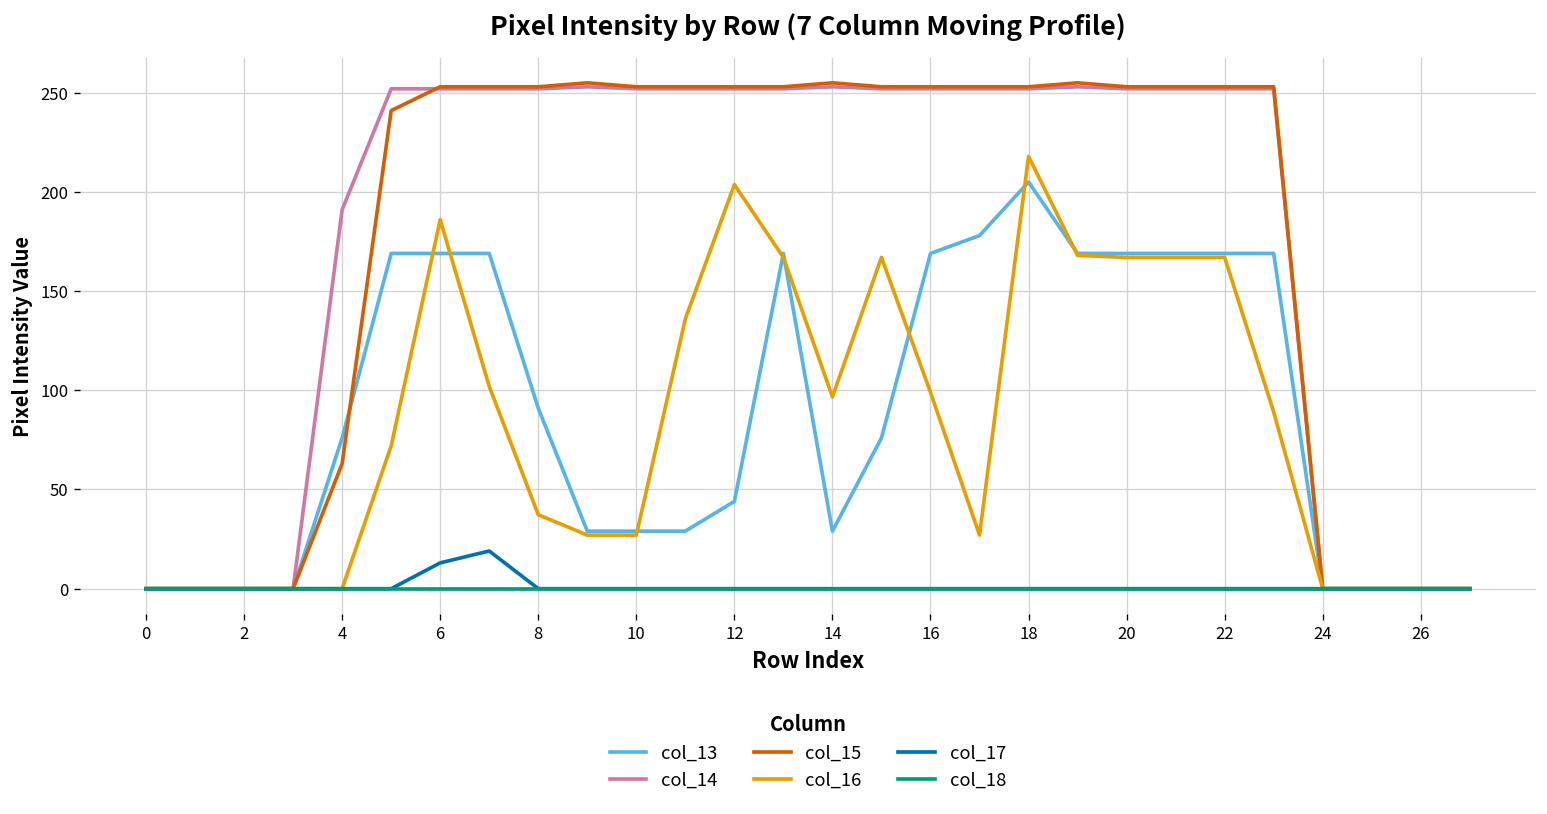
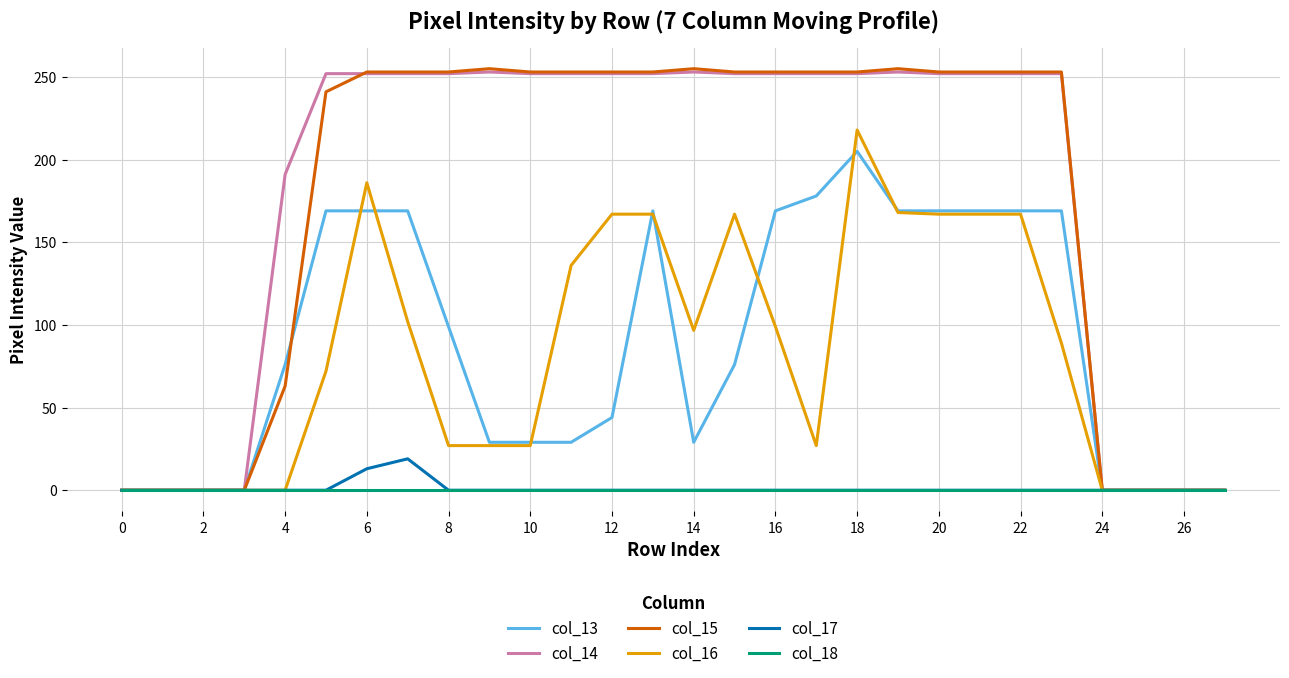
  {
    "col_13": {
      "4": 76,
      "6": 169,
-     "8": 91,
+     "8": 99,
      "10": 29,
      "12": 44,
      "14": 29,
      "16": 169,
      "18": 205,
      "20": 169,
      "22": 169
    },
    "col_14": {
      "4": 191,
      "14": 253
    },
    "col_15": {
      "4": 63,
      "14": 255
    },
    "col_16": {
      "6": 186,
-     "8": 37,
+     "8": 27,
      "10": 27,
-     "12": 204,
+     "12": 167,
      "14": 97,
      "16": 99,
      "18": 218,
      "20": 167,
      "22": 167
    },
    "col_17": {
      "6": 13
    },
    "col_18": {
      "6": 0
    }
  }
